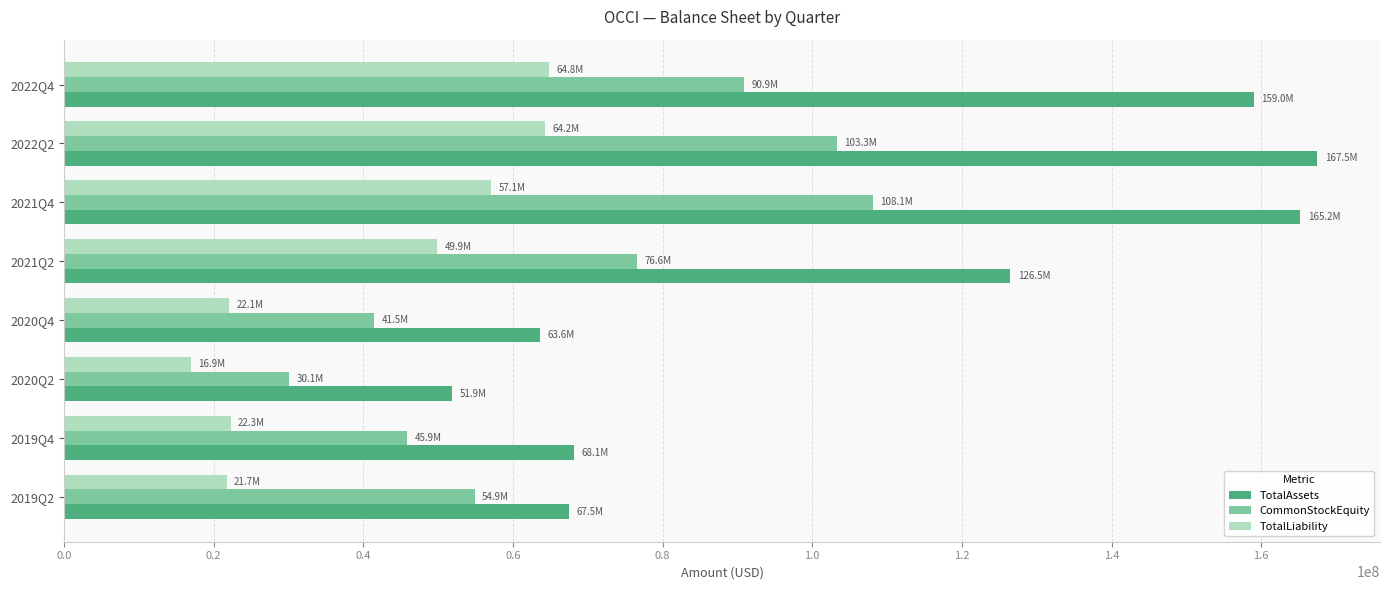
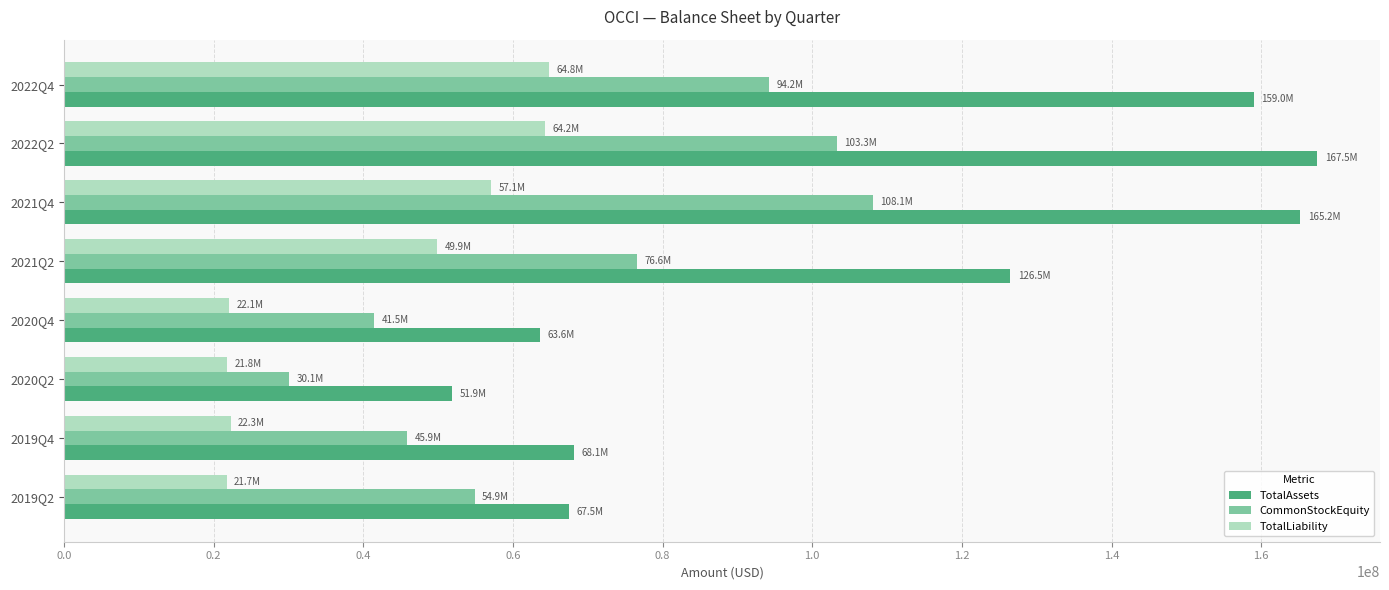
  {
    "TotalAssets": {
      "2022Q4": "159.0M",
      "2022Q2": "167.5M",
      "2021Q4": "165.2M",
      "2021Q2": "126.5M",
      "2020Q4": "63.6M",
      "2020Q2": "51.9M",
      "2019Q4": "68.1M",
      "2019Q2": "67.5M"
    },
    "CommonStockEquity": {
-     "2022Q4": "90.9M",
+     "2022Q4": "94.2M",
      "2022Q2": "103.3M",
      "2021Q4": "108.1M",
      "2021Q2": "76.6M",
      "2020Q4": "41.5M",
      "2020Q2": "30.1M",
      "2019Q4": "45.9M",
      "2019Q2": "54.9M"
    },
    "TotalLiability": {
      "2022Q4": "64.8M",
      "2022Q2": "64.2M",
      "2021Q4": "57.1M",
      "2021Q2": "49.9M",
      "2020Q4": "22.1M",
-     "2020Q2": "16.9M",
+     "2020Q2": "21.8M",
      "2019Q4": "22.3M",
      "2019Q2": "21.7M"
    }
  }
